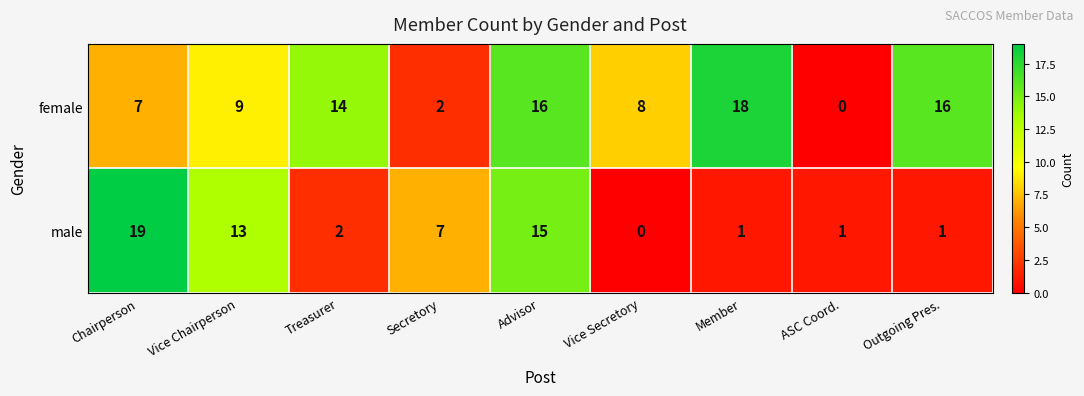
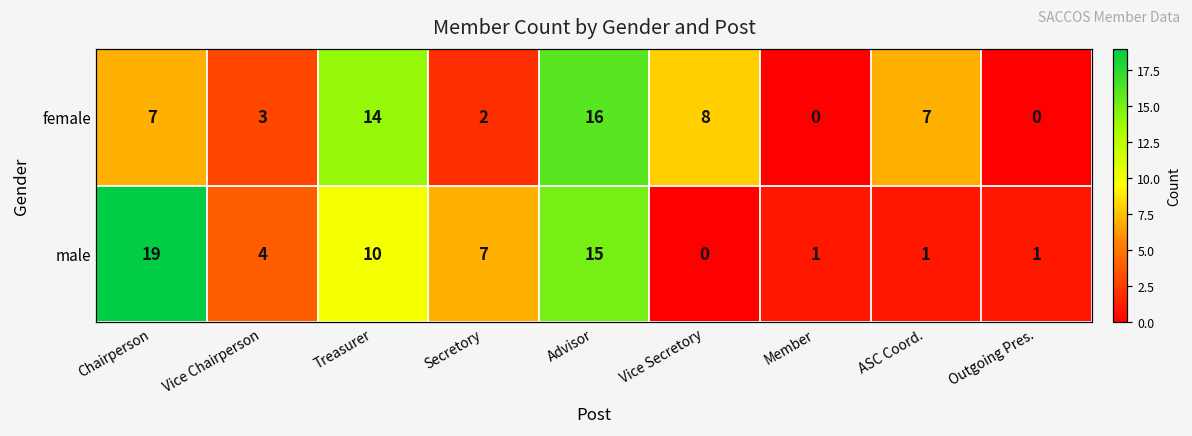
  {
    "female": {
      "Chairperson": 7,
-     "Vice Chairperson": 9,
+     "Vice Chairperson": 3,
      "Treasurer": 14,
      "Secretory": 2,
      "Advisor": 16,
      "Vice Secretory": 8,
-     "Member": 18,
-     "ASC Coord.": 0,
-     "Outgoing Pres.": 16
+     "Member": 0,
+     "ASC Coord.": 7,
+     "Outgoing Pres.": 0
    },
    "male": {
      "Chairperson": 19,
-     "Vice Chairperson": 13,
-     "Treasurer": 2,
+     "Vice Chairperson": 4,
+     "Treasurer": 10,
      "Secretory": 7,
      "Advisor": 15,
      "Vice Secretory": 0,
      "Member": 1,
      "ASC Coord.": 1,
      "Outgoing Pres.": 1
    }
  }
